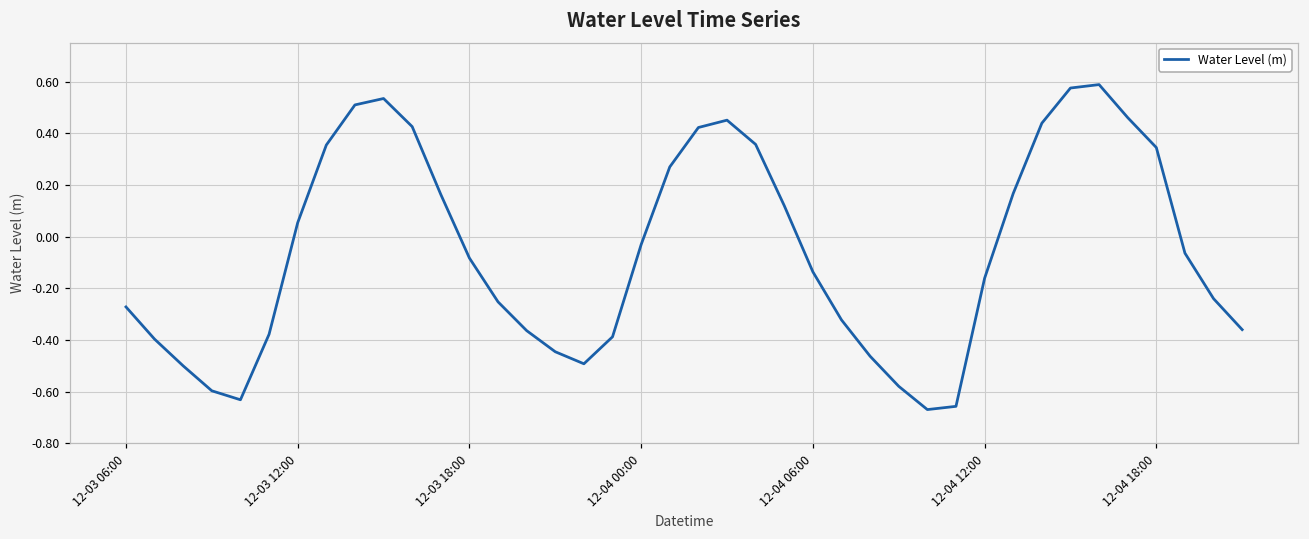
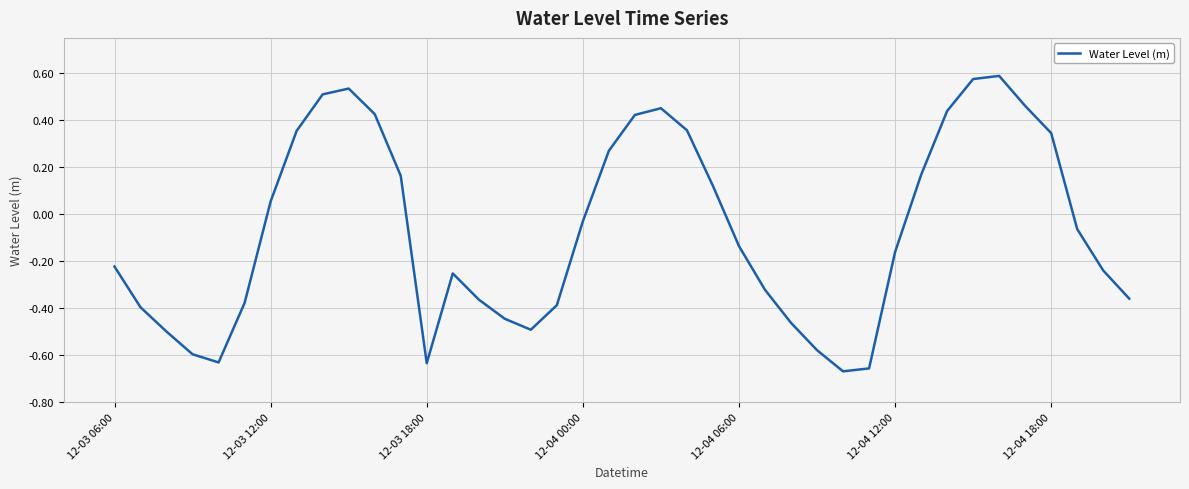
  {
-   "12-03 06:00": -0.27,
+   "12-03 06:00": -0.22,
    "12-03 12:00": 0.05,
-   "12-03 18:00": -0.08,
+   "12-03 18:00": -0.63,
    "12-04 00:00": -0.03,
    "12-04 06:00": -0.14,
    "12-04 12:00": -0.16,
    "12-04 18:00": 0.34
  }
